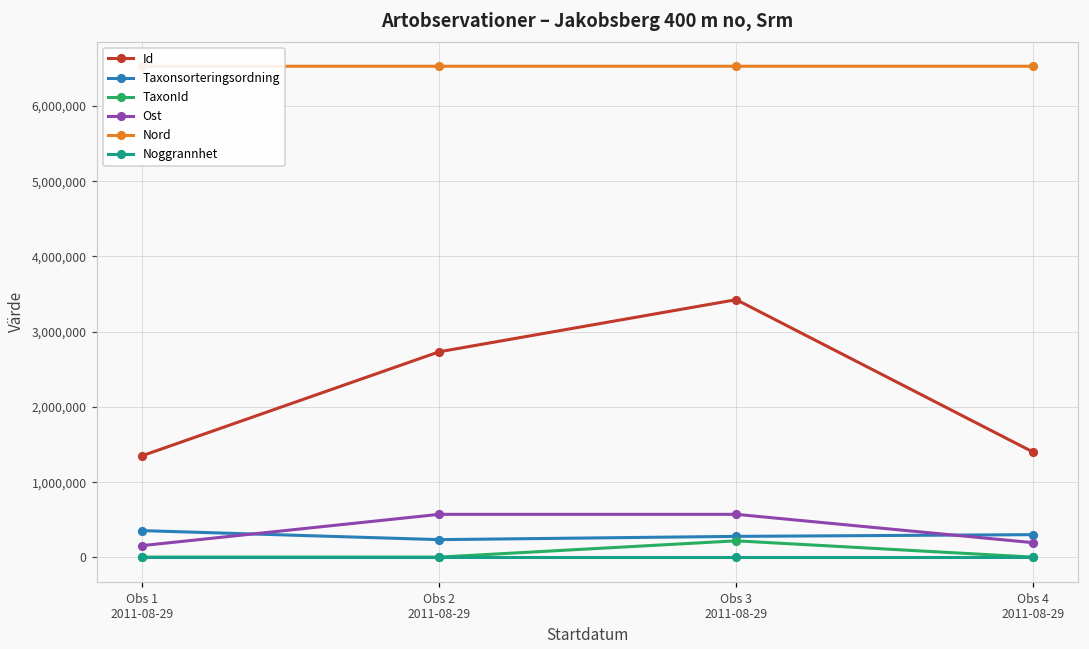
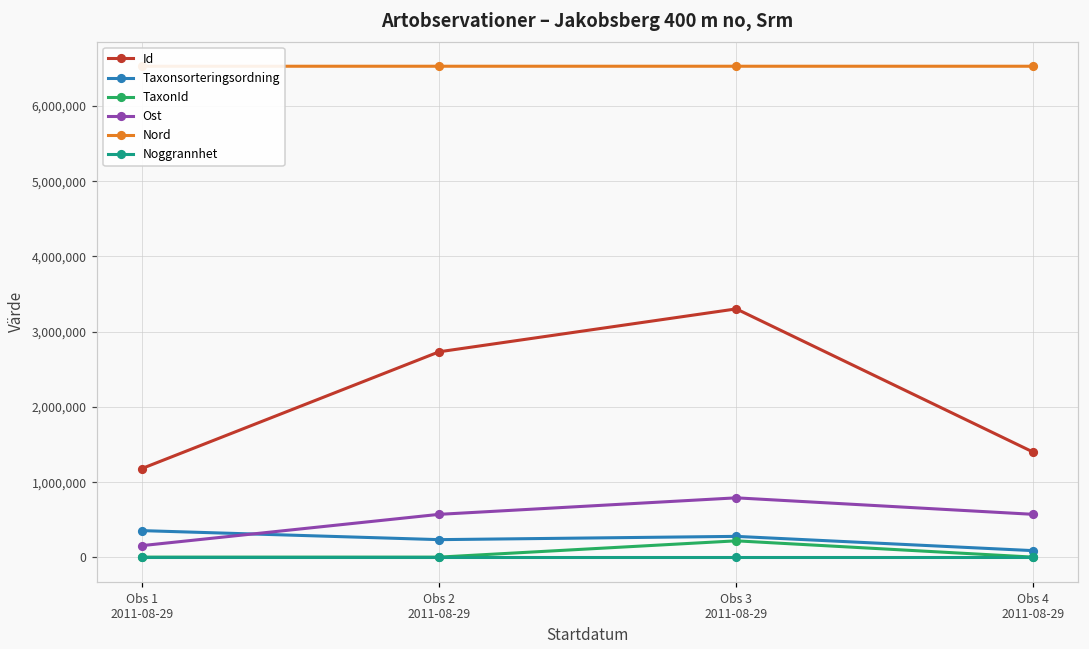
  {
    "Id": {
-     "Obs 1 2011-08-29": "1,400,000",
+     "Obs 1 2011-08-29": "1,200,000",
      "Obs 2 2011-08-29": "2,700,000",
-     "Obs 3 2011-08-29": "3,400,000",
+     "Obs 3 2011-08-29": "3,300,000",
      "Obs 4 2011-08-29": "1,400,000"
    },
    "Taxonsorteringsordning": {
      "Obs 1 2011-08-29": "400,000",
      "Obs 2 2011-08-29": "200,000",
      "Obs 3 2011-08-29": "300,000",
-     "Obs 4 2011-08-29": "300,000"
+     "Obs 4 2011-08-29": "100,000"
    },
    "Ost": {
      "Obs 1 2011-08-29": "200,000",
      "Obs 2 2011-08-29": "600,000",
-     "Obs 3 2011-08-29": "600,000",
-     "Obs 4 2011-08-29": "200,000"
+     "Obs 3 2011-08-29": "800,000",
+     "Obs 4 2011-08-29": "600,000"
    },
    "Nord": {
      "Obs 2 2011-08-29": "6,500,000",
      "Obs 3 2011-08-29": "6,500,000",
      "Obs 4 2011-08-29": "6,500,000"
    }
  }
